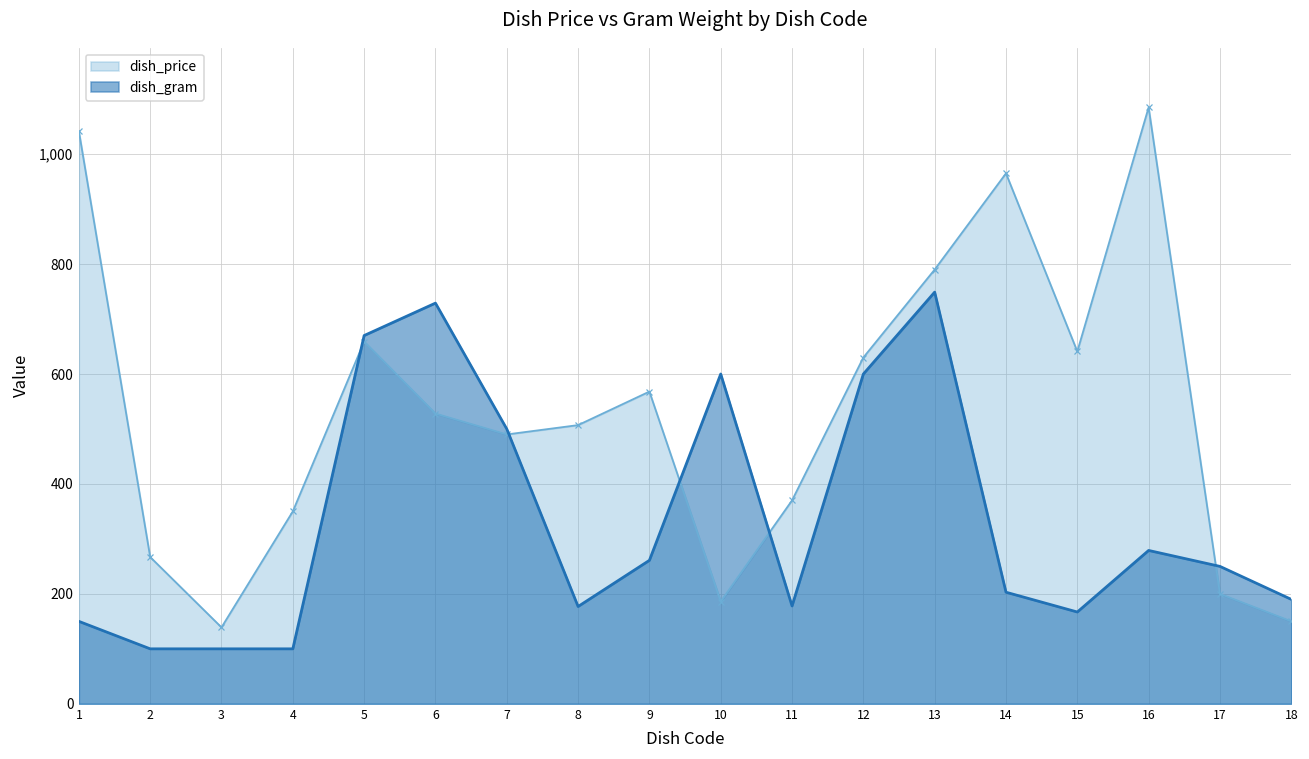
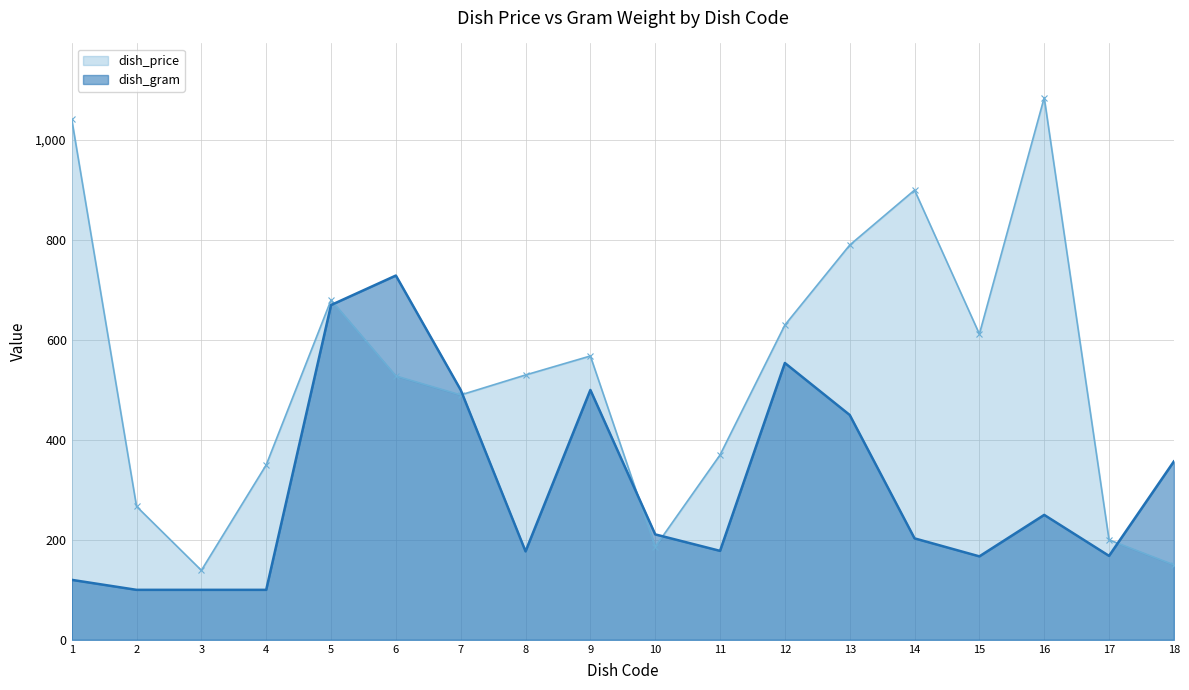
  {
    "dish_price": {
      "1": "1,040",
      "2": "270",
      "3": "140",
      "4": "350",
-     "5": "660",
+     "5": "680",
      "6": "530",
      "7": "490",
-     "8": "510",
+     "8": "530",
      "9": "570",
      "10": "190",
      "11": "370",
      "12": "630",
      "13": "790",
-     "14": "970",
-     "15": "640",
+     "14": "900",
+     "15": "610",
      "16": "1,090",
      "17": "200",
      "18": "150"
    },
    "dish_gram": {
-     "1": "150",
+     "1": "120",
      "2": "100",
      "3": "100",
      "4": "100",
      "5": "670",
      "6": "730",
      "7": "500",
      "8": "180",
-     "9": "260",
-     "10": "600",
+     "9": "500",
+     "10": "210",
      "11": "180",
-     "12": "600",
-     "13": "750",
+     "12": "550",
+     "13": "450",
      "14": "200",
      "15": "170",
-     "16": "280",
-     "17": "250",
-     "18": "190"
+     "16": "250",
+     "17": "170",
+     "18": "360"
    }
  }
